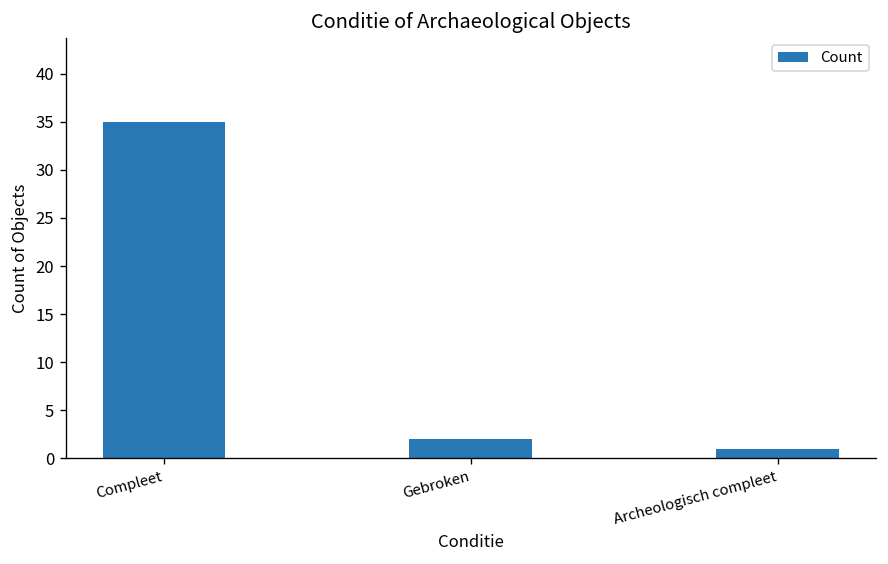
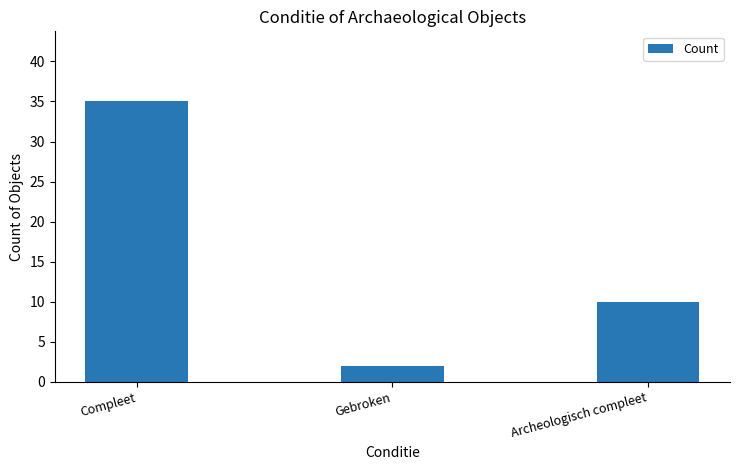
  {
    "Compleet": 35,
    "Gebroken": 2,
-   "Archeologisch compleet": 1
+   "Archeologisch compleet": 10
  }
